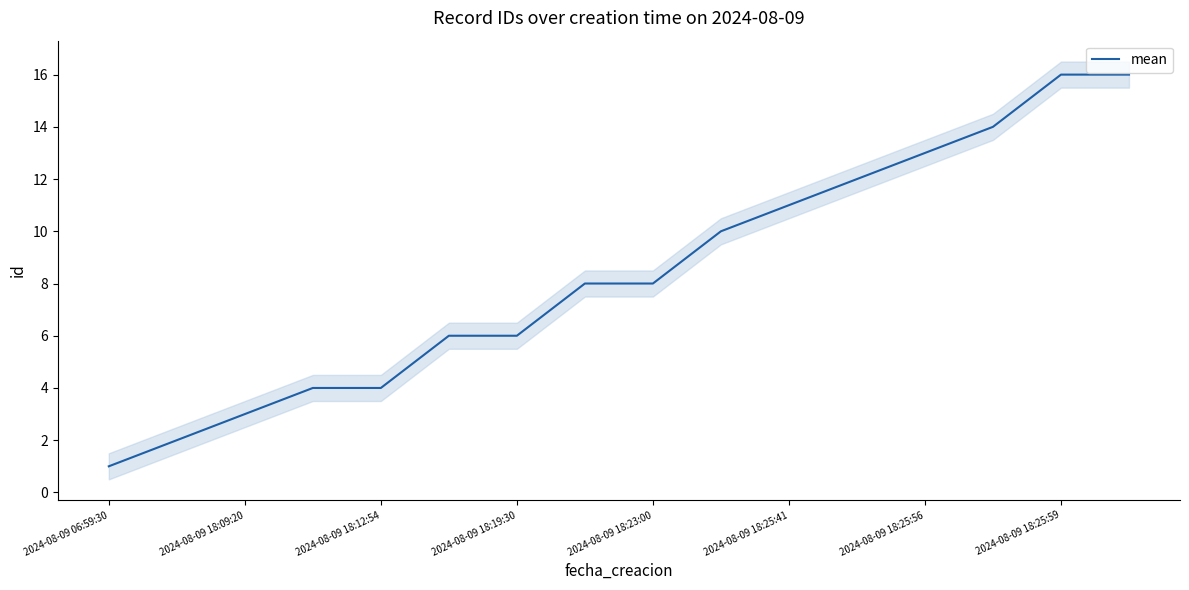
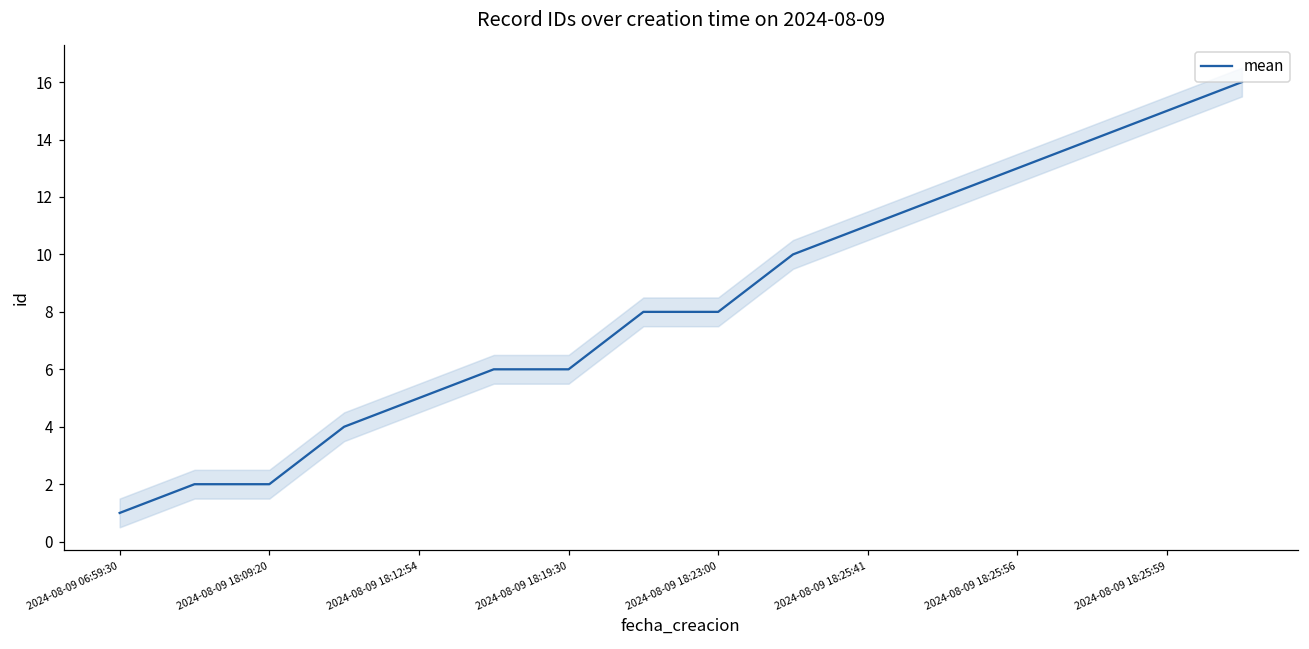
  {
    "mean": {
      "2024-08-09 06:59:30": 1,
-     "2024-08-09 18:09:20": 3,
-     "2024-08-09 18:12:54": 4,
+     "2024-08-09 18:09:20": 2,
+     "2024-08-09 18:12:54": 5,
      "2024-08-09 18:19:30": 6,
      "2024-08-09 18:23:00": 8,
      "2024-08-09 18:25:41": 11,
      "2024-08-09 18:25:56": 13,
-     "2024-08-09 18:25:59": 16
+     "2024-08-09 18:25:59": 15
    }
  }
